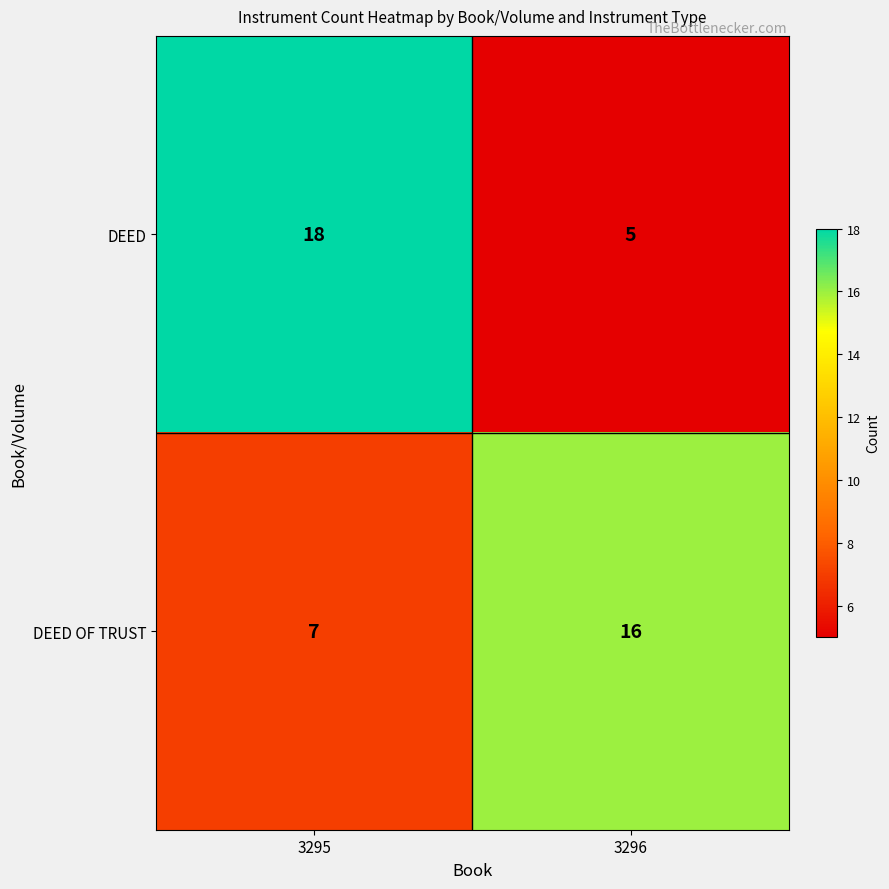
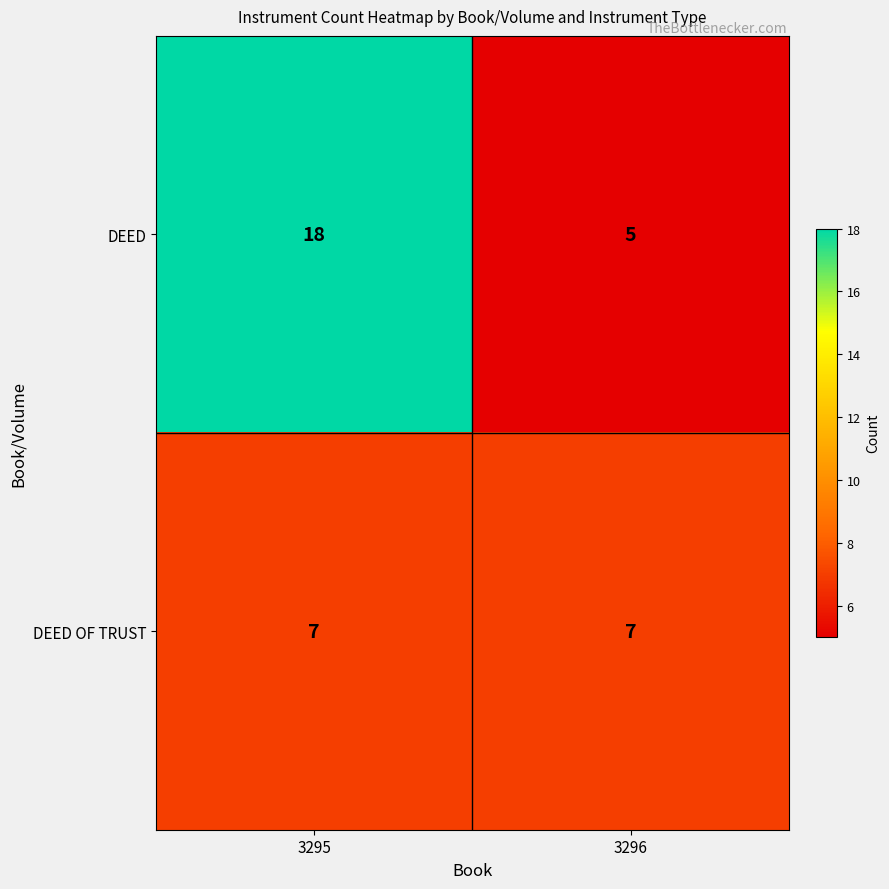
  {
    "DEED": {
      "3295": 18,
      "3296": 5
    },
    "DEED OF TRUST": {
      "3295": 7,
-     "3296": 16
+     "3296": 7
    }
  }
